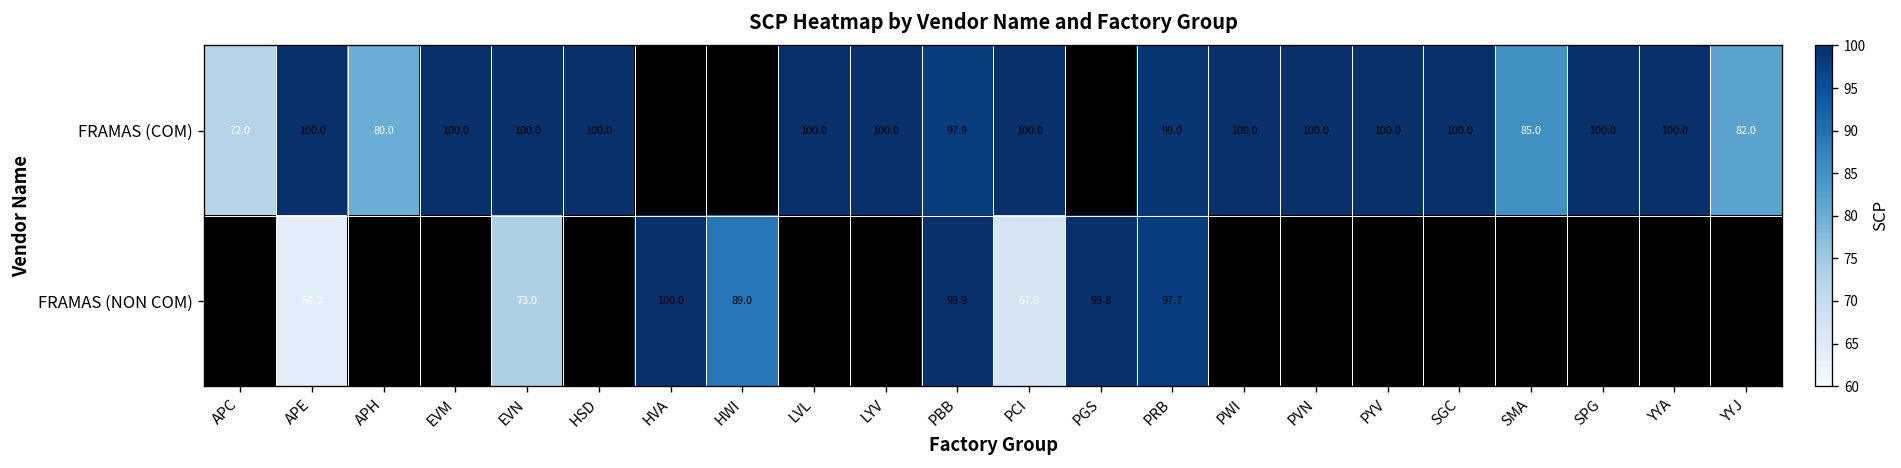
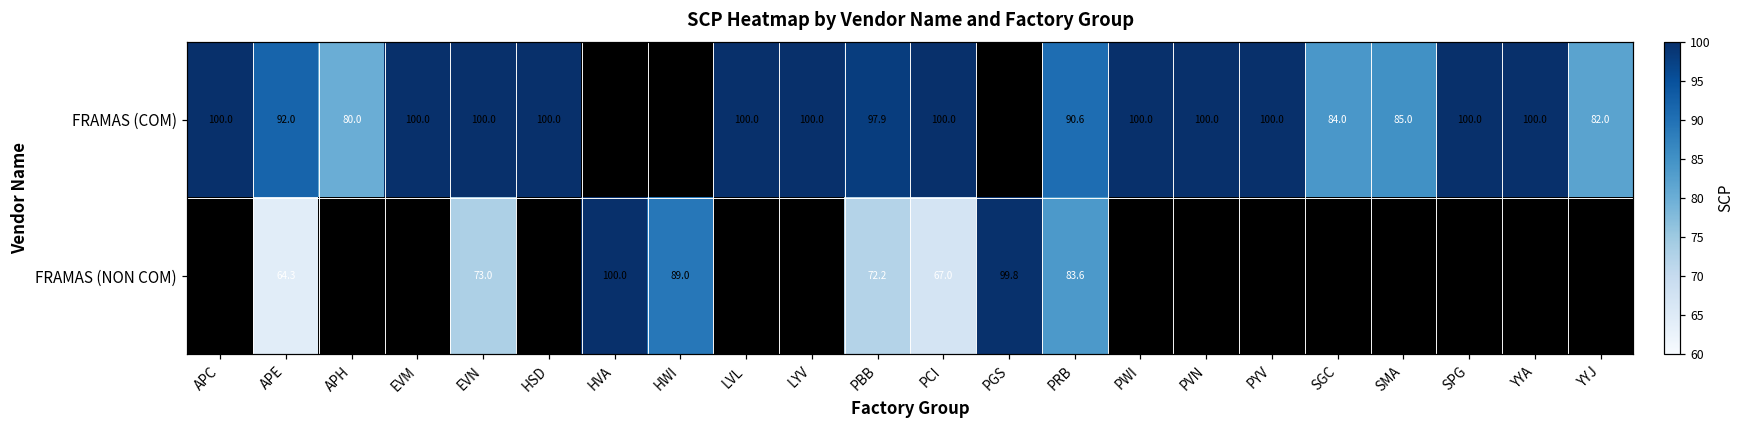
  {
    "FRAMAS (COM)": {
-     "APC": 72.0,
-     "APE": 100.0,
+     "APC": 100.0,
+     "APE": 92.0,
      "APH": 80.0,
      "EVM": 100.0,
      "EVN": 100.0,
      "HSD": 100.0,
      "LVL": 100.0,
      "LYV": 100.0,
      "PBB": 97.9,
      "PCI": 100.0,
-     "PRB": 99.0,
+     "PRB": 90.6,
      "PWI": 100.0,
      "PVN": 100.0,
      "PYV": 100.0,
-     "SGC": 100.0,
+     "SGC": 84.0,
      "SMA": 85.0,
      "SPG": 100.0,
      "YYA": 100.0,
      "YYJ": 82.0
    },
    "FRAMAS (NON COM)": {
      "EVN": 73.0,
      "HVA": 100.0,
      "HWI": 89.0,
-     "PBB": 99.9,
+     "PBB": 72.2,
      "PGS": 99.8,
-     "PRB": 97.7
+     "PRB": 83.6
    }
  }
